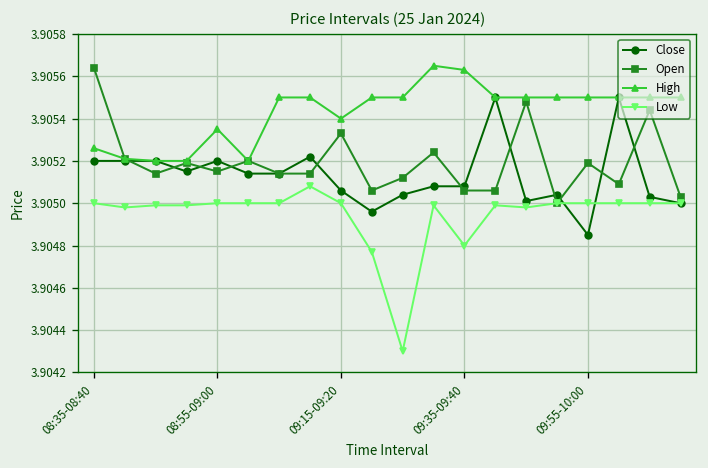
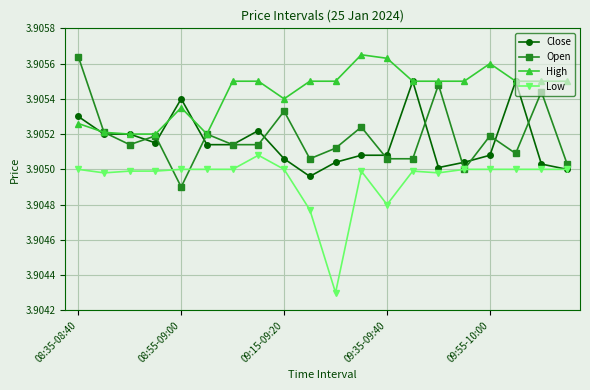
  {
    "Close": {
-     "08:35-08:40": 3.9052,
-     "08:55-09:00": 3.9052,
+     "08:35-08:40": 3.9053,
+     "08:55-09:00": 3.9054,
      "09:15-09:20": 3.90506,
      "09:35-09:40": 3.90508,
-     "09:55-10:00": 3.90485
+     "09:55-10:00": 3.90508
    },
    "Open": {
      "08:35-08:40": 3.90564,
-     "08:55-09:00": 3.90515,
+     "08:55-09:00": 3.90490,
      "09:15-09:20": 3.90533,
      "09:35-09:40": 3.90506,
      "09:55-10:00": 3.90519
    },
    "High": {
      "08:35-08:40": 3.90526,
      "08:55-09:00": 3.90535,
      "09:15-09:20": 3.9054,
      "09:35-09:40": 3.90563,
-     "09:55-10:00": 3.9055
+     "09:55-10:00": 3.9056
    },
    "Low": {
      "08:35-08:40": 3.90500,
      "08:55-09:00": 3.90500,
      "09:15-09:20": 3.90500,
      "09:35-09:40": 3.90480,
      "09:55-10:00": 3.90500
    }
  }
